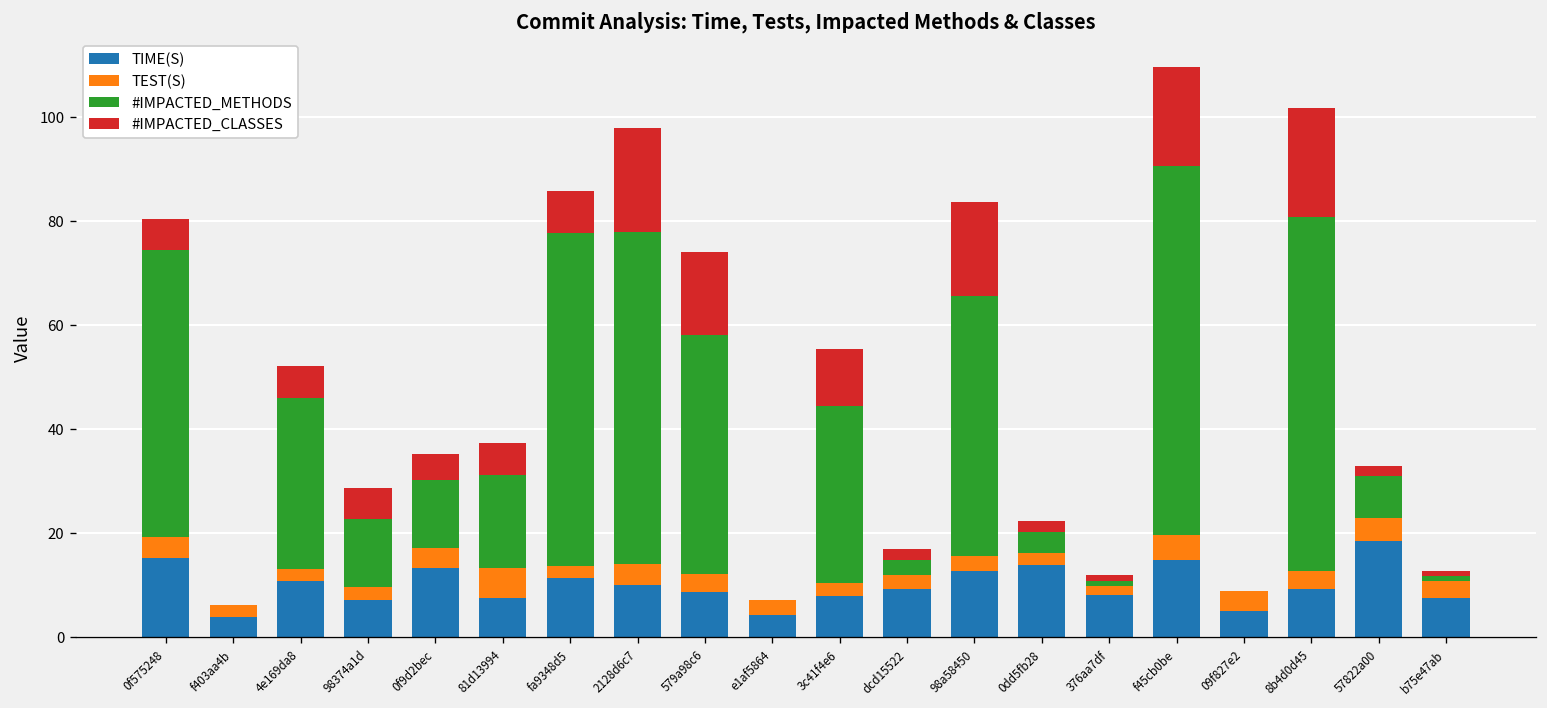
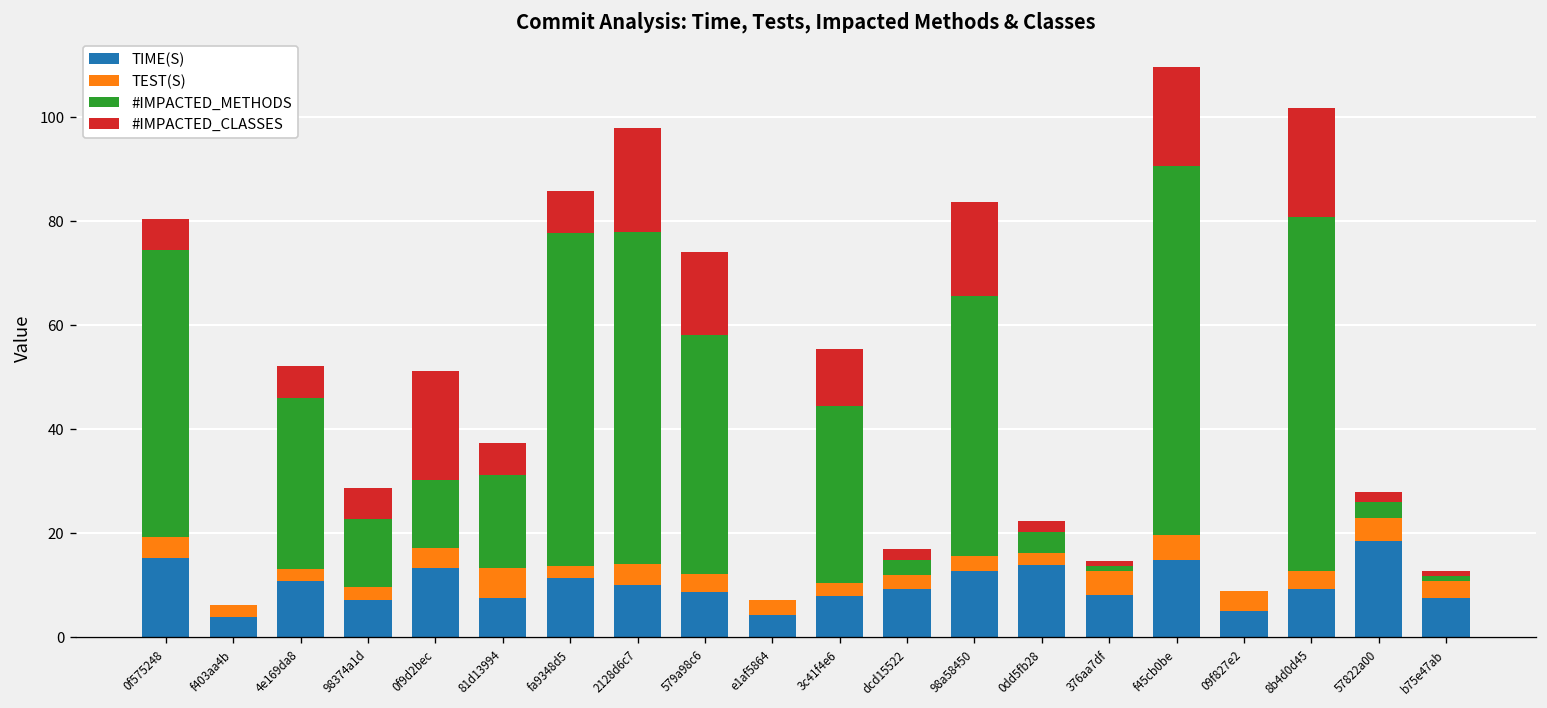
  {
    "TIME(S)": {
      "0f575248": 15,
      "f403aa4b": 4,
      "4e169da8": 11,
      "98374a1d": 7,
      "0f9d2bec": 13,
      "81d13994": 8,
      "fa9348d5": 11,
      "2128d6c7": 10,
      "579a98c6": 9,
      "e1af5864": 4,
      "3c41f4e6": 8,
      "dcd15522": 9,
      "98a58450": 13,
      "0dd5fb28": 14,
      "376aa7df": 8,
      "f45cb0be": 15,
      "09f827e2": 5,
      "8b4d0d45": 9,
      "57822a00": 18,
      "b75e47ab": 8
    },
    "TEST(S)": {
      "0f575248": 4,
      "f403aa4b": 2,
      "4e169da8": 2,
      "98374a1d": 2,
      "0f9d2bec": 4,
      "81d13994": 6,
      "fa9348d5": 2,
      "2128d6c7": 4,
      "579a98c6": 3,
      "e1af5864": 3,
      "3c41f4e6": 3,
      "dcd15522": 3,
      "98a58450": 3,
      "0dd5fb28": 2,
-     "376aa7df": 2,
+     "376aa7df": 5,
      "f45cb0be": 5,
      "09f827e2": 4,
      "8b4d0d45": 3,
      "57822a00": 5,
      "b75e47ab": 3
    },
    "#IMPACTED_METHODS": {
      "0f575248": 55,
      "f403aa4b": 0,
      "4e169da8": 33,
      "98374a1d": 13,
      "0f9d2bec": 13,
      "81d13994": 18,
      "fa9348d5": 64,
      "2128d6c7": 64,
      "579a98c6": 46,
      "e1af5864": 0,
      "3c41f4e6": 34,
      "dcd15522": 3,
      "98a58450": 50,
      "0dd5fb28": 4,
      "376aa7df": 1,
      "f45cb0be": 71,
      "09f827e2": 0,
      "8b4d0d45": 68,
-     "57822a00": 8,
+     "57822a00": 3,
      "b75e47ab": 1
    },
    "#IMPACTED_CLASSES": {
      "0f575248": 6,
      "f403aa4b": 0,
      "4e169da8": 6,
      "98374a1d": 6,
-     "0f9d2bec": 5,
+     "0f9d2bec": 21,
      "81d13994": 6,
      "fa9348d5": 8,
      "2128d6c7": 20,
      "579a98c6": 16,
      "e1af5864": 0,
      "3c41f4e6": 11,
      "dcd15522": 2,
      "98a58450": 18,
      "0dd5fb28": 2,
      "376aa7df": 1,
      "f45cb0be": 19,
      "09f827e2": 0,
      "8b4d0d45": 21,
      "57822a00": 2,
      "b75e47ab": 1
    }
  }
